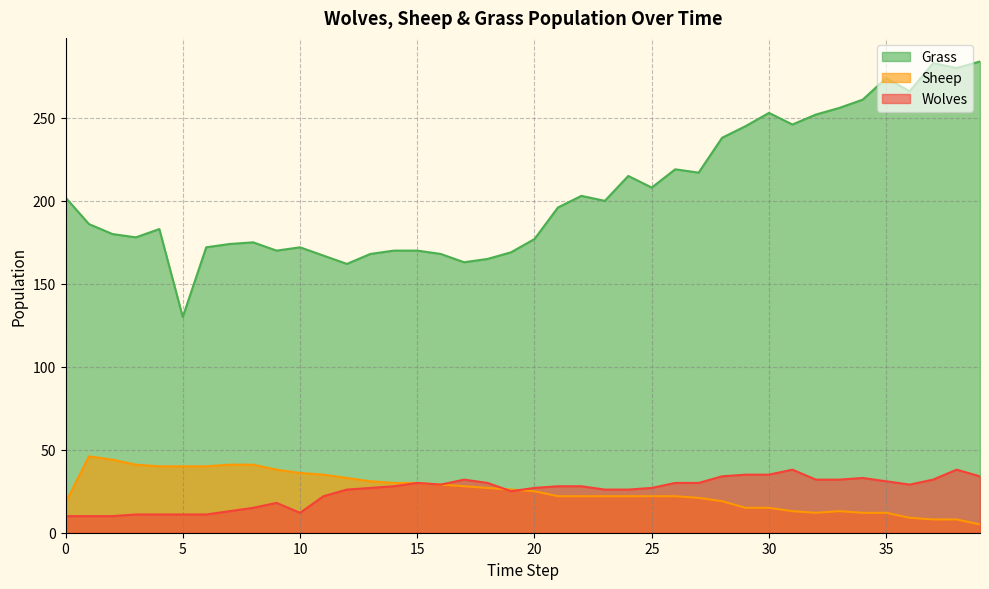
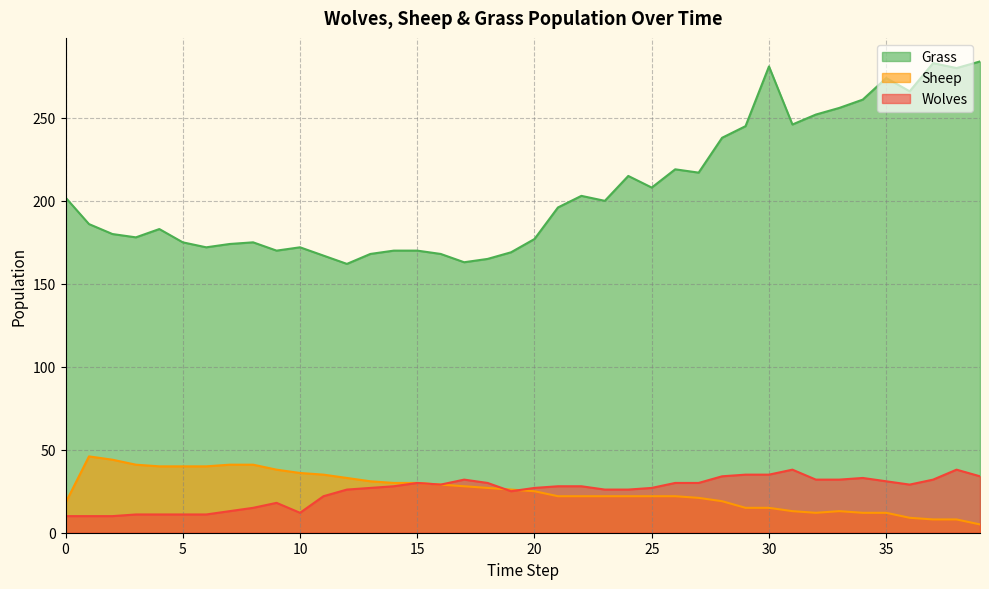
  {
    "Grass": {
      "0": 202,
-     "5": 130,
+     "5": 175,
      "10": 172,
      "15": 170,
      "20": 177,
      "25": 208,
-     "30": 253
+     "30": 281
    },
    "Sheep": {
      "0": 18,
      "5": 40,
      "10": 36,
      "20": 25,
      "25": 22,
      "30": 15,
      "35": 12
    },
    "Wolves": {
      "0": 10,
      "5": 11,
      "10": 12,
      "20": 27,
      "25": 27,
      "30": 35,
      "35": 31
    }
  }
